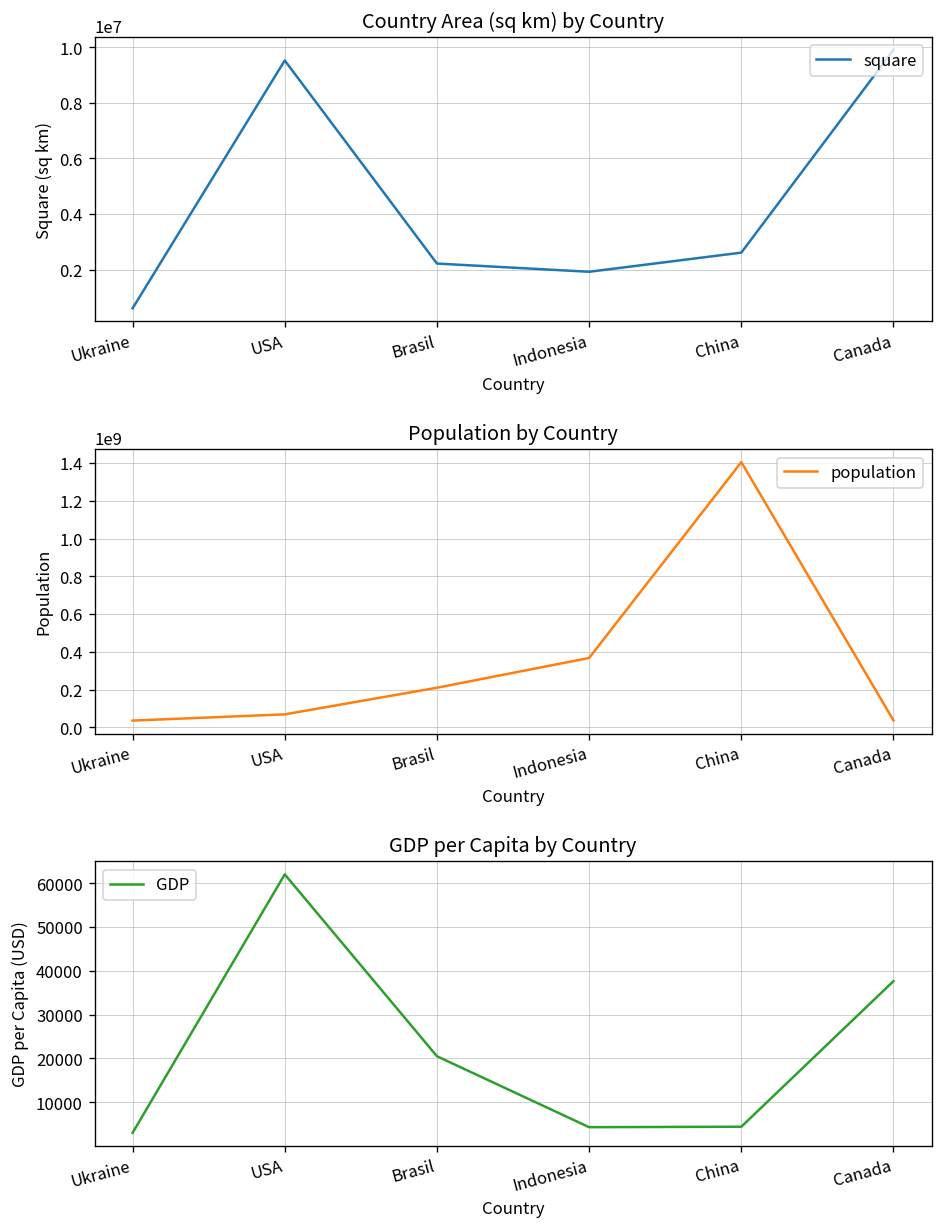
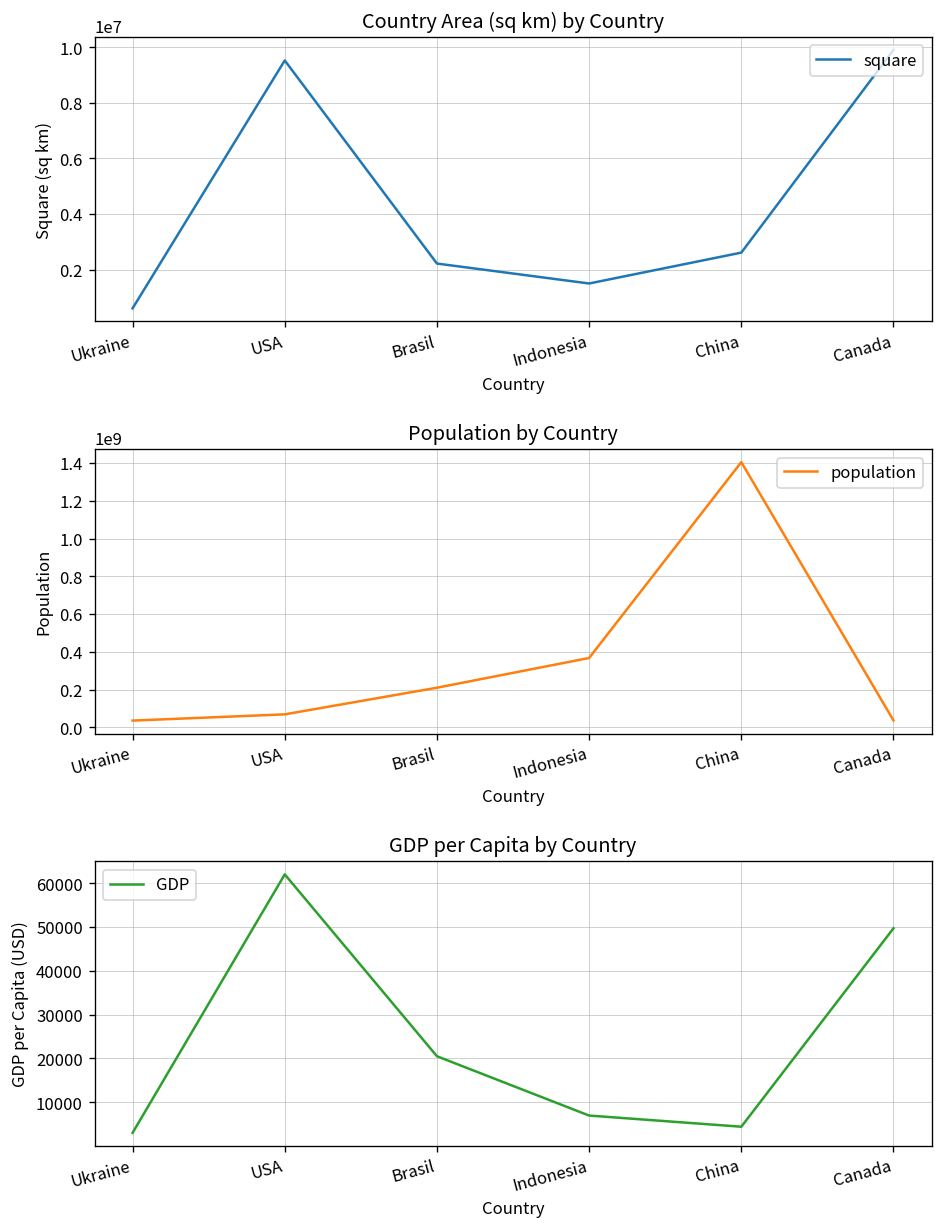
  {
    "Country Area (sq km) by Country": {
      "Ukraine": 600000,
      "USA": 9500000,
      "Brasil": 2200000,
-     "Indonesia": 1900000,
+     "Indonesia": 1500000,
      "China": 2600000
    },
    "Population by Country": {
      "Ukraine": 40000000,
      "USA": 70000000,
      "Brasil": 210000000,
      "Indonesia": 370000000,
      "China": 1400000000,
      "Canada": 40000000
    },
    "GDP per Capita by Country": {
      "Ukraine": 3000,
      "USA": 62000,
      "Brasil": 20000,
-     "Indonesia": 4000,
+     "Indonesia": 7000,
      "China": 4000,
-     "Canada": 38000
+     "Canada": 50000
    }
  }
